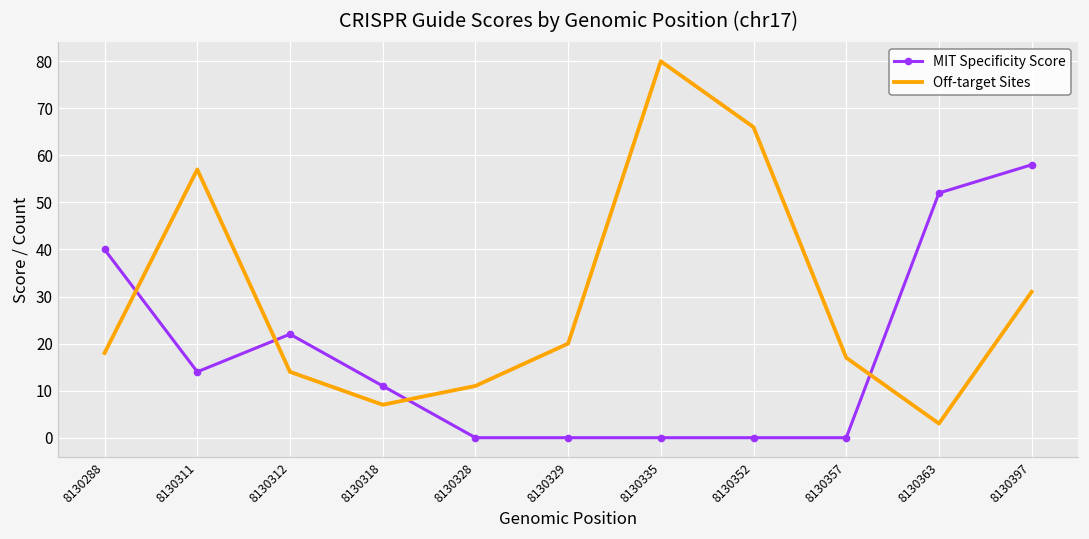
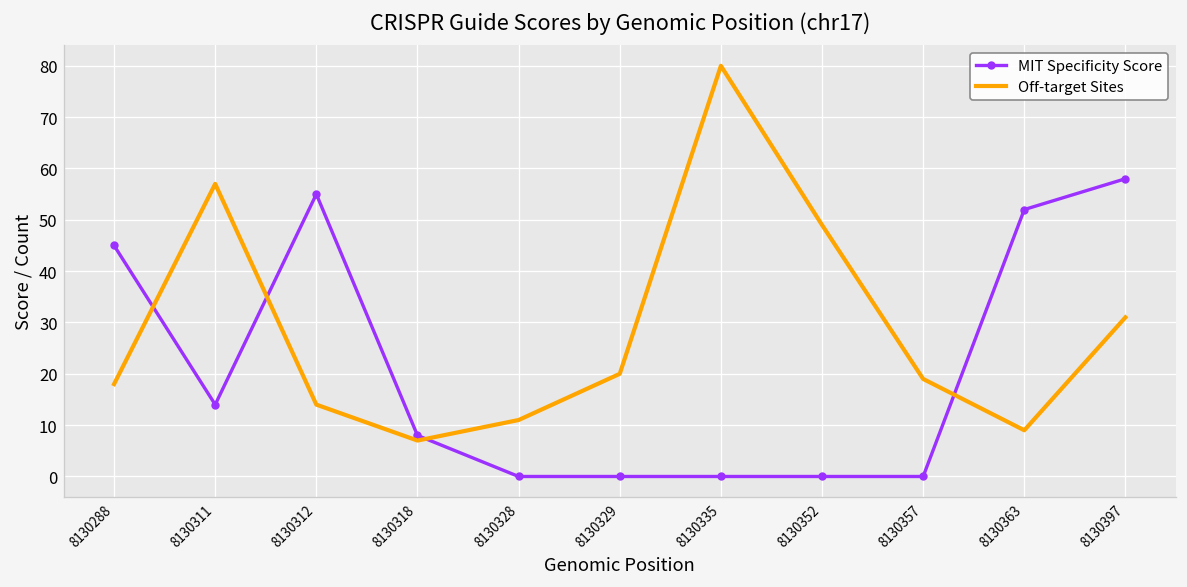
  {
    "MIT Specificity Score": {
-     "8130288": 40,
+     "8130288": 45,
      "8130311": 14,
-     "8130312": 22,
-     "8130318": 11,
+     "8130312": 55,
+     "8130318": 8,
      "8130328": 0,
      "8130329": 0,
      "8130335": 0,
      "8130352": 0,
      "8130357": 0,
      "8130363": 52,
      "8130397": 58
    },
    "Off-target Sites": {
      "8130288": 18,
      "8130311": 57,
      "8130312": 14,
      "8130318": 7,
      "8130328": 11,
      "8130329": 20,
      "8130335": 80,
-     "8130352": 66,
-     "8130357": 17,
-     "8130363": 3,
+     "8130352": 49,
+     "8130357": 19,
+     "8130363": 9,
      "8130397": 31
    }
  }
